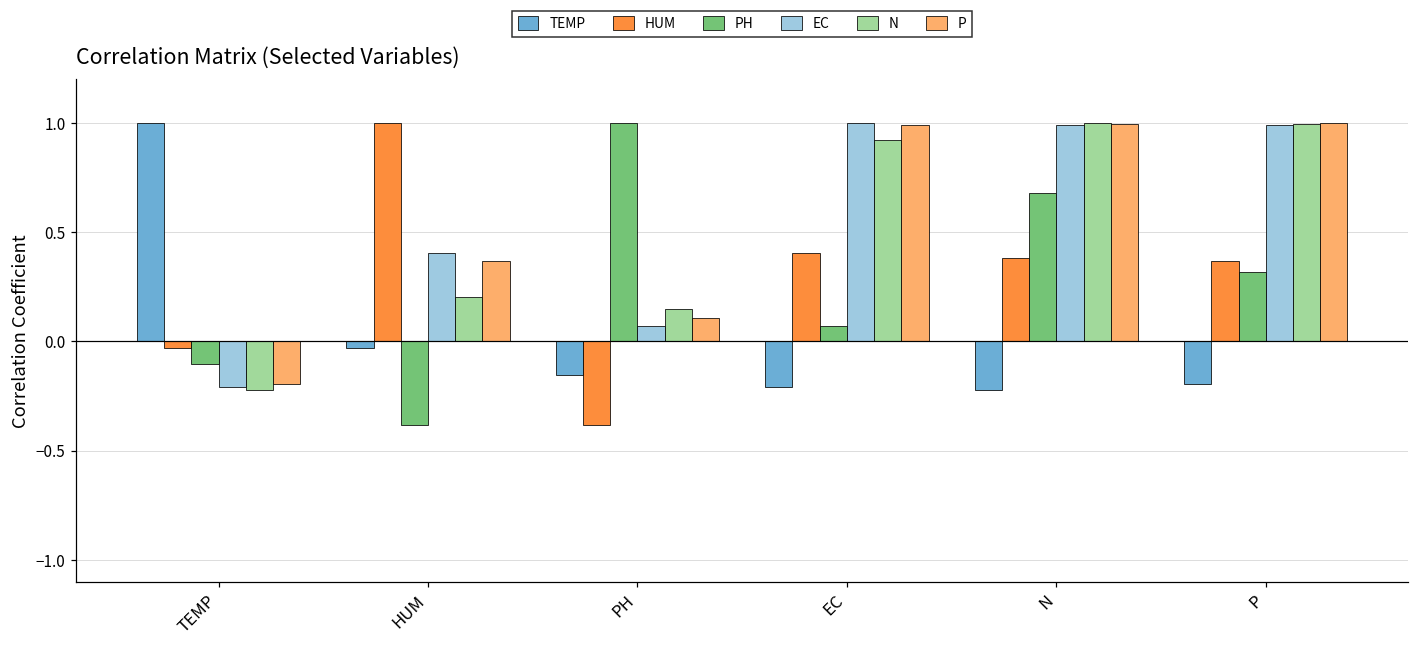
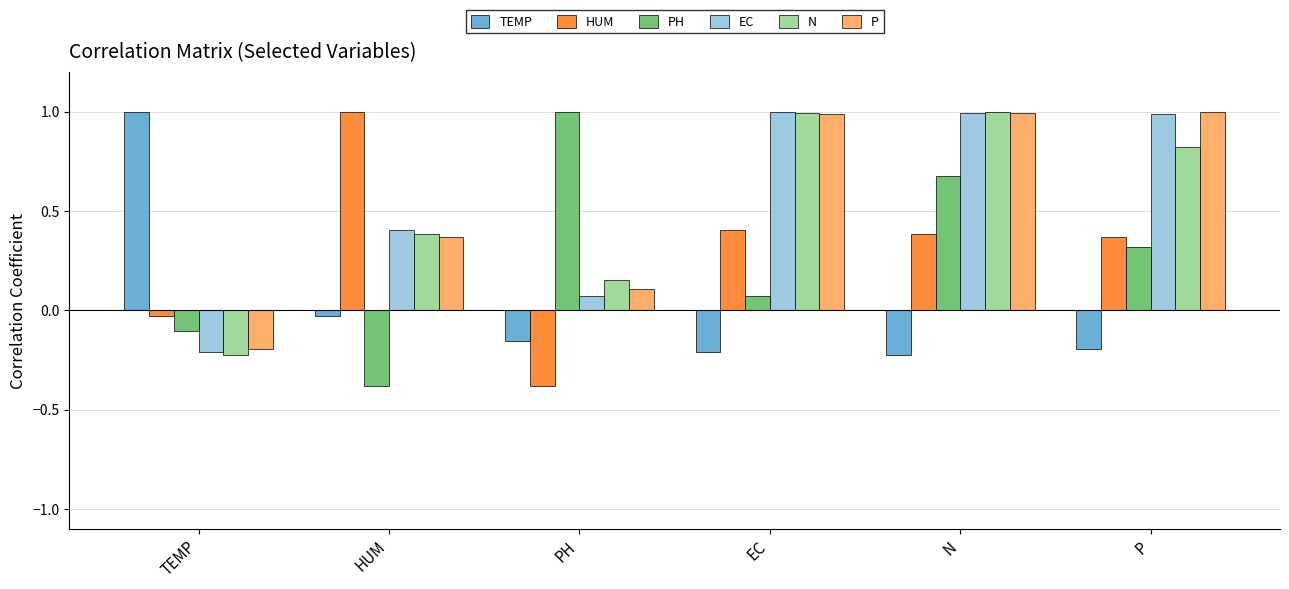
  {
    "PH": {
      "TEMP": -0.10,
      "HUM": -0.38,
      "PH": 1.00,
      "EC": 0.07,
      "N": 0.68,
      "P": 0.32
    },
    "N": {
      "TEMP": -0.22,
-     "HUM": 0.20,
+     "HUM": 0.38,
      "PH": 0.15,
-     "EC": 0.92,
+     "EC": 0.99,
      "N": 1.00,
-     "P": 1.00
+     "P": 0.82
    }
  }
